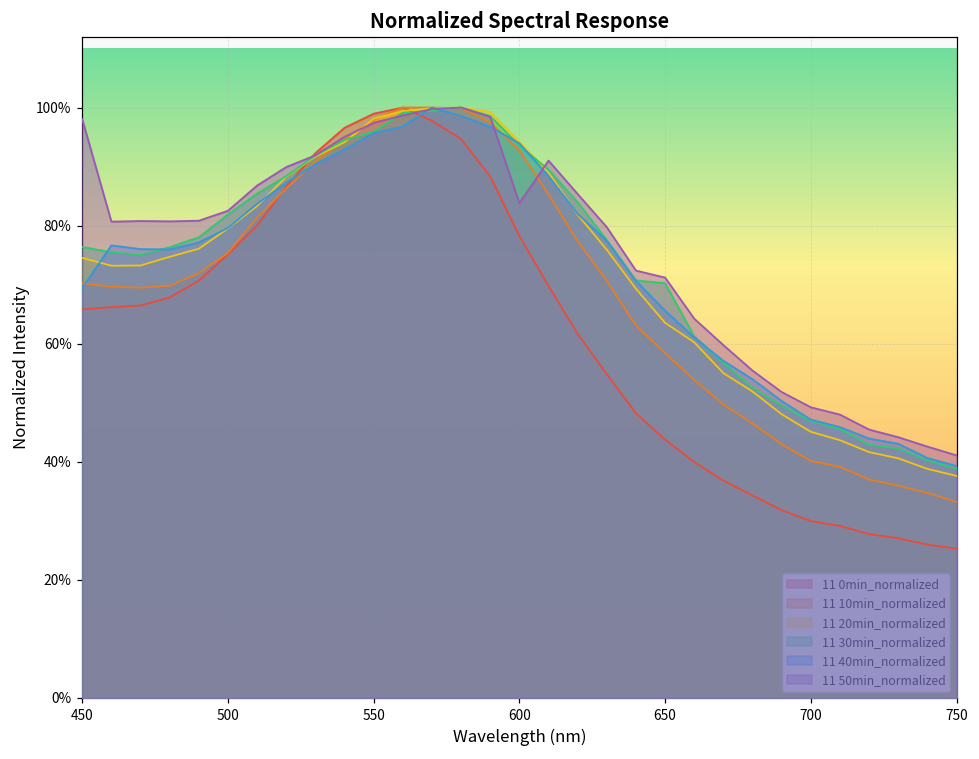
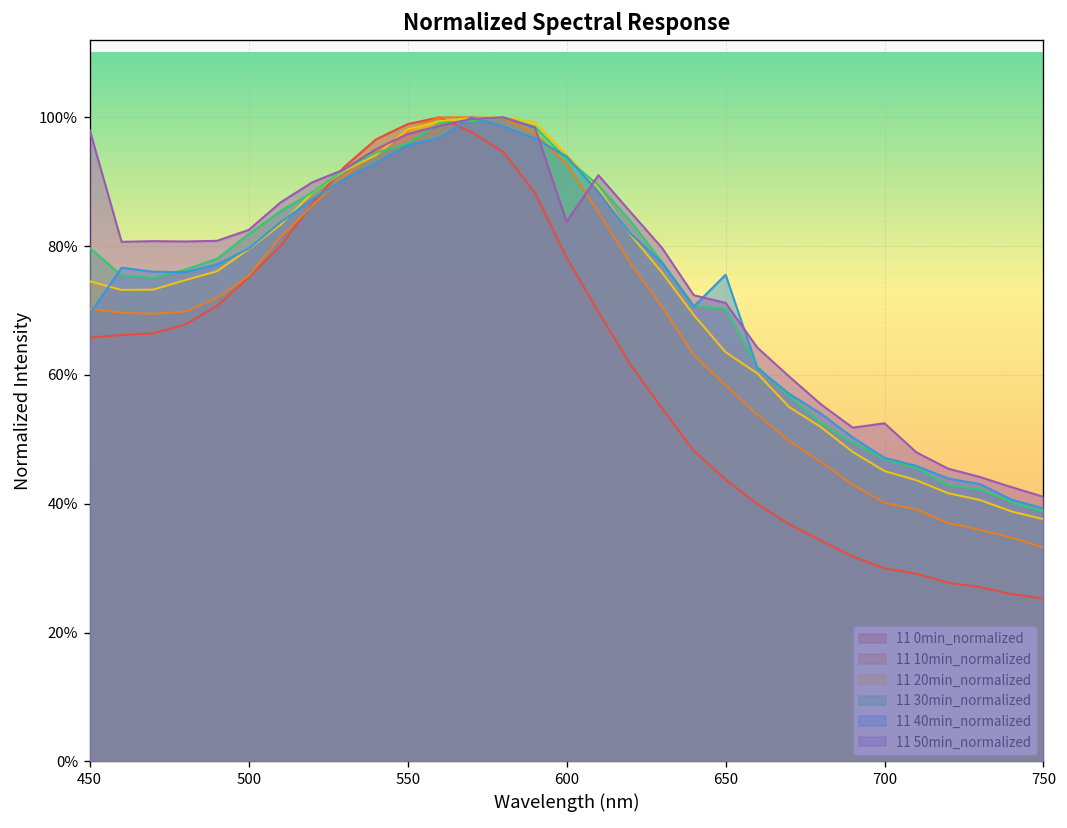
  {
    "11 30min_normalized": {
-     "450": "76%",
+     "450": "80%",
      "500": "82%",
      "650": "70%",
      "750": "39%"
    },
    "11 40min_normalized": {
      "450": "69%",
-     "650": "66%",
+     "650": "76%",
      "750": "39%"
    },
    "11 50min_normalized": {
      "450": "98%",
      "500": "83%",
      "550": "97%",
      "600": "84%",
      "650": "71%",
-     "700": "49%",
+     "700": "53%",
      "750": "41%"
    }
  }
